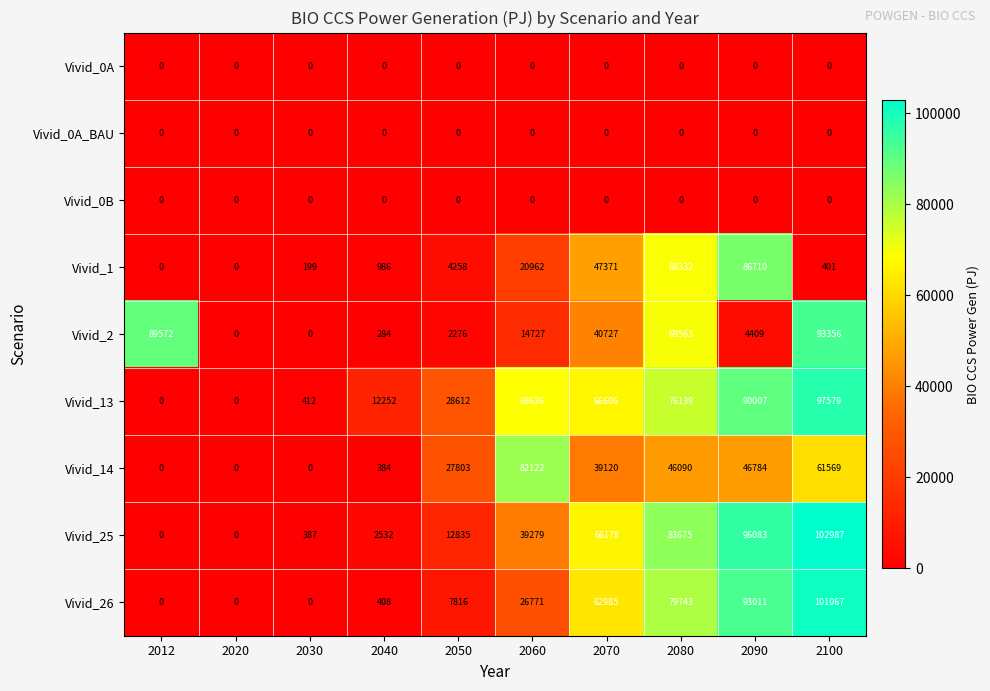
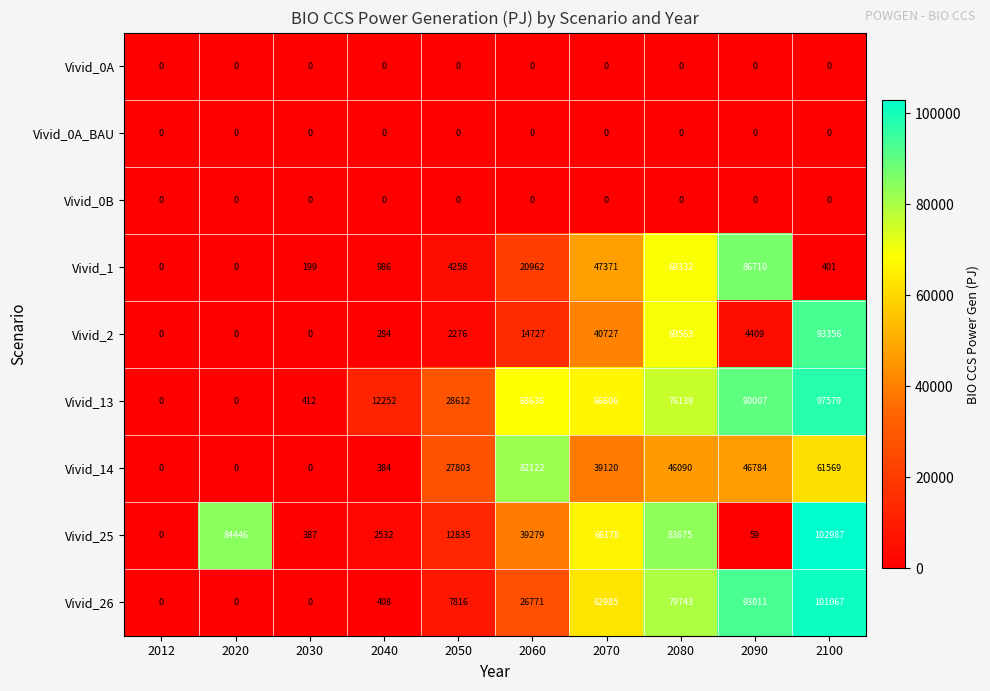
  {
    "Vivid_0A": {
      "2012": 0,
      "2020": 0,
      "2030": 0,
      "2040": 0,
      "2050": 0,
      "2060": 0,
      "2070": 0,
      "2080": 0,
      "2090": 0,
      "2100": 0
    },
    "Vivid_0A_BAU": {
      "2012": 0,
      "2020": 0,
      "2030": 0,
      "2040": 0,
      "2050": 0,
      "2060": 0,
      "2070": 0,
      "2080": 0,
      "2090": 0,
      "2100": 0
    },
    "Vivid_0B": {
      "2012": 0,
      "2020": 0,
      "2030": 0,
      "2040": 0,
      "2050": 0,
      "2060": 0,
      "2070": 0,
      "2080": 0,
      "2090": 0,
      "2100": 0
    },
    "Vivid_1": {
      "2012": 0,
      "2020": 0,
      "2030": 199,
      "2040": 986,
      "2050": 4258,
      "2060": 20962,
      "2070": 47371,
      "2080": 69332,
      "2090": 86710,
      "2100": 401
    },
    "Vivid_2": {
-     "2012": 89572,
+     "2012": 0,
      "2020": 0,
      "2030": 0,
      "2040": 284,
      "2050": 2276,
      "2060": 14727,
      "2070": 40727,
      "2080": 69563,
      "2090": 4409,
      "2100": 93356
    },
    "Vivid_13": {
      "2012": 0,
      "2020": 0,
      "2030": 412,
      "2040": 12252,
      "2050": 28612,
      "2060": 68636,
      "2070": 66606,
      "2080": 76139,
      "2090": 90007,
      "2100": 97579
    },
    "Vivid_14": {
      "2012": 0,
      "2020": 0,
      "2030": 0,
      "2040": 384,
      "2050": 27803,
      "2060": 82122,
      "2070": 39120,
      "2080": 46090,
      "2090": 46784,
      "2100": 61569
    },
    "Vivid_25": {
      "2012": 0,
-     "2020": 0,
+     "2020": 84446,
      "2030": 387,
      "2040": 2532,
      "2050": 12835,
      "2060": 39279,
      "2070": 66178,
      "2080": 83675,
-     "2090": 96083,
+     "2090": 59,
      "2100": 102987
    },
    "Vivid_26": {
      "2012": 0,
      "2020": 0,
      "2030": 0,
      "2040": 408,
      "2050": 7816,
      "2060": 26771,
      "2070": 62985,
      "2080": 79743,
      "2090": 93011,
      "2100": 101067
    }
  }
